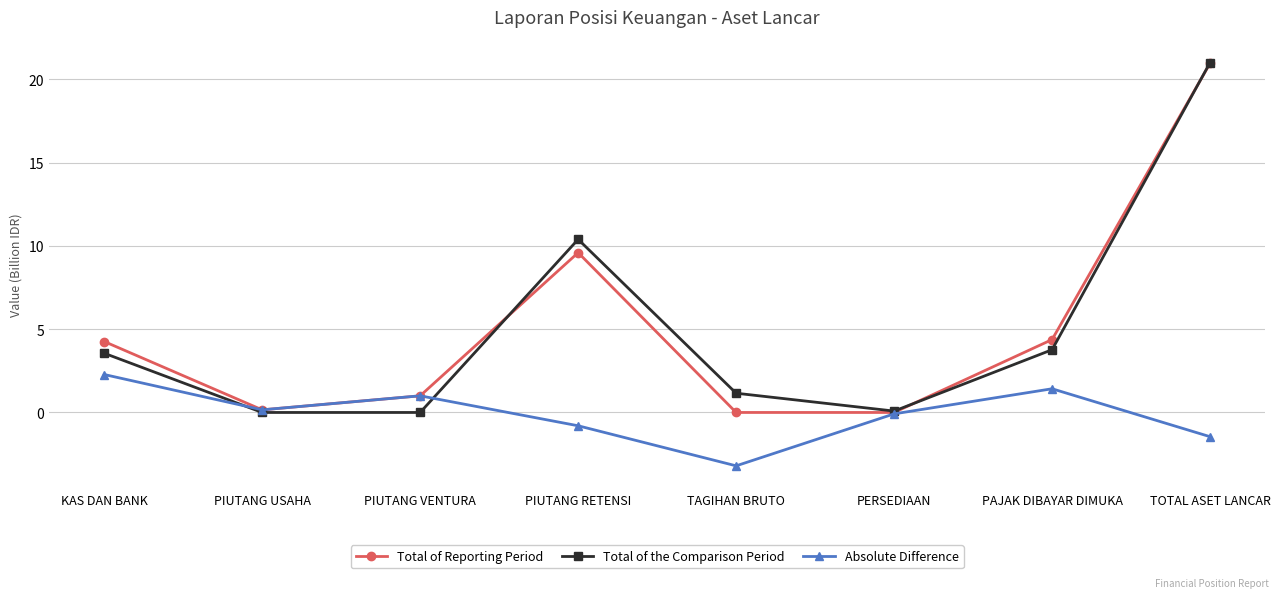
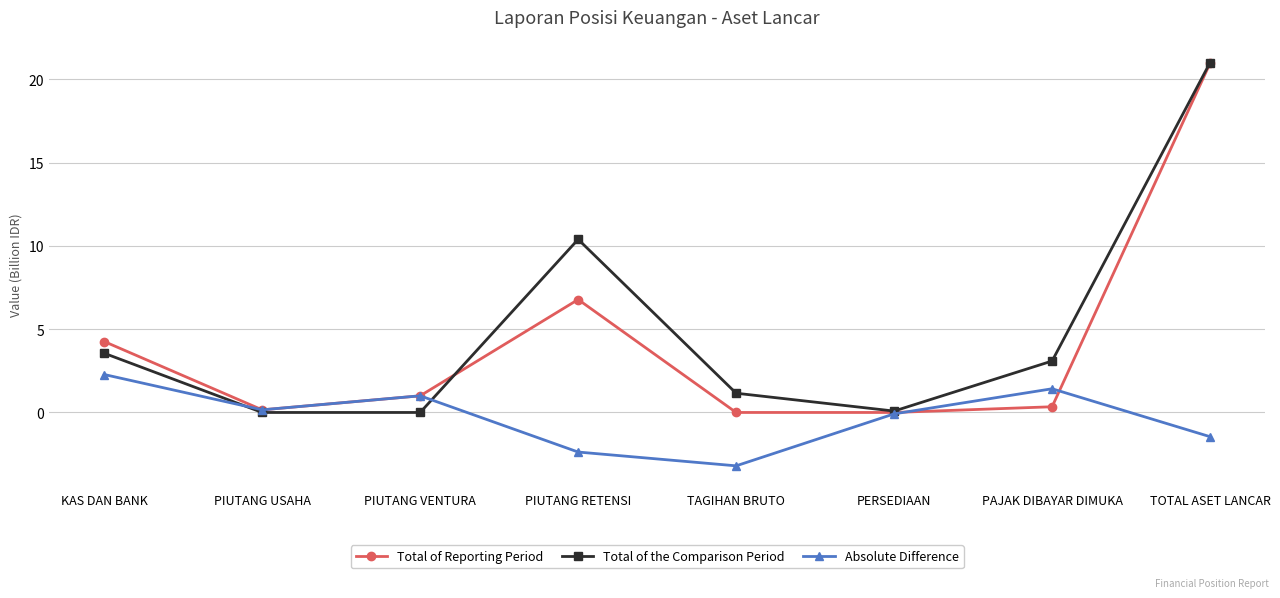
  {
    "Total of Reporting Period": {
      "KAS DAN BANK": 4.3,
-     "PIUTANG RETENSI": 9.6,
+     "PIUTANG RETENSI": 6.8,
      "TAGIHAN BRUTO": 0.0,
-     "PAJAK DIBAYAR DIMUKA": 4.4
+     "PAJAK DIBAYAR DIMUKA": 0.3
    },
    "Total of the Comparison Period": {
      "KAS DAN BANK": 3.6,
      "PIUTANG USAHA": 0.0,
      "PIUTANG VENTURA": 0.0,
      "PIUTANG RETENSI": 10.4,
      "TAGIHAN BRUTO": 1.2,
-     "PAJAK DIBAYAR DIMUKA": 3.8
+     "PAJAK DIBAYAR DIMUKA": 3.1
    },
    "Absolute Difference": {
      "KAS DAN BANK": 2.3,
-     "PIUTANG RETENSI": -0.8,
+     "PIUTANG RETENSI": -2.4,
      "TAGIHAN BRUTO": -3.2,
      "PAJAK DIBAYAR DIMUKA": 1.4,
      "TOTAL ASET LANCAR": -1.5
    }
  }
